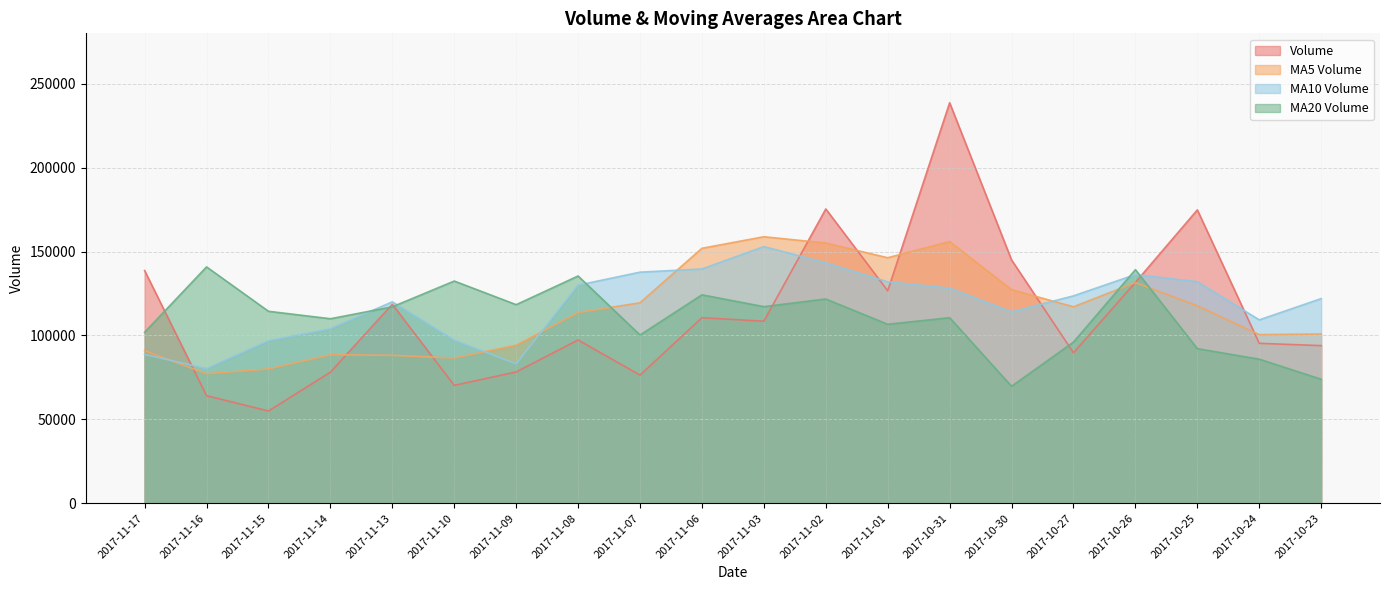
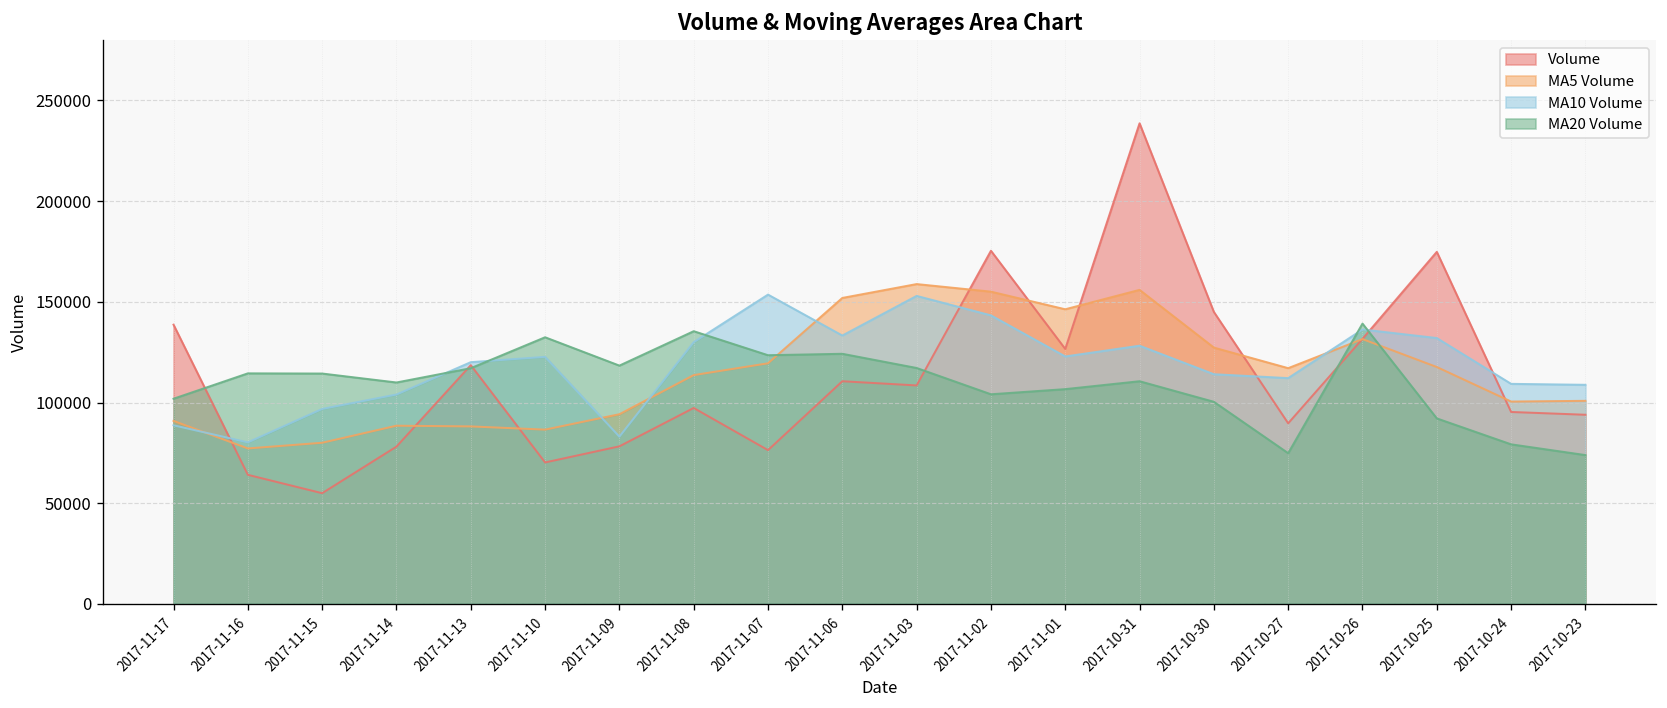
  {
    "MA10 Volume": {
      "2017-11-17": 89000,
      "2017-11-16": 80000,
      "2017-11-15": 97000,
      "2017-11-14": 104000,
-     "2017-11-10": 97000,
+     "2017-11-10": 123000,
      "2017-11-09": 83000,
      "2017-11-08": 130000,
-     "2017-11-07": 138000,
-     "2017-11-06": 140000,
+     "2017-11-07": 154000,
+     "2017-11-06": 133000,
      "2017-11-03": 153000,
      "2017-11-02": 143000,
-     "2017-11-01": 132000,
+     "2017-11-01": 123000,
      "2017-10-31": 128000,
      "2017-10-30": 114000,
-     "2017-10-27": 124000,
+     "2017-10-27": 112000,
      "2017-10-26": 136000,
      "2017-10-25": 132000,
      "2017-10-24": 109000,
-     "2017-10-23": 122000
+     "2017-10-23": 109000
    },
    "MA20 Volume": {
      "2017-11-17": 102000,
-     "2017-11-16": 141000,
+     "2017-11-16": 114000,
      "2017-11-15": 114000,
      "2017-11-14": 110000,
      "2017-11-10": 132000,
      "2017-11-09": 118000,
      "2017-11-08": 135000,
-     "2017-11-07": 100000,
+     "2017-11-07": 123000,
      "2017-11-06": 124000,
      "2017-11-03": 117000,
-     "2017-11-02": 122000,
+     "2017-11-02": 104000,
      "2017-11-01": 107000,
      "2017-10-31": 111000,
-     "2017-10-30": 70000,
-     "2017-10-27": 96000,
+     "2017-10-30": 100000,
+     "2017-10-27": 75000,
      "2017-10-26": 139000,
      "2017-10-25": 92000,
-     "2017-10-24": 86000,
+     "2017-10-24": 79000,
      "2017-10-23": 74000
    }
  }
